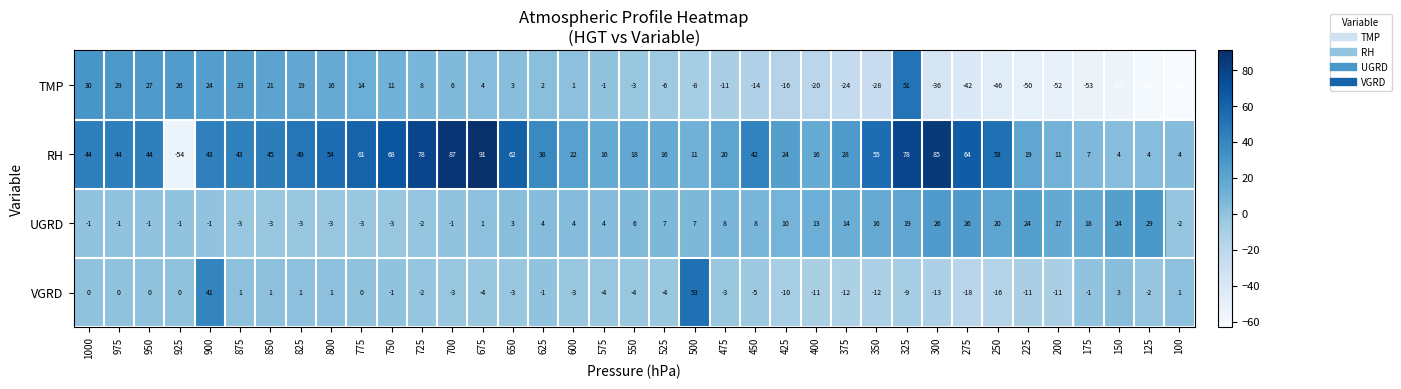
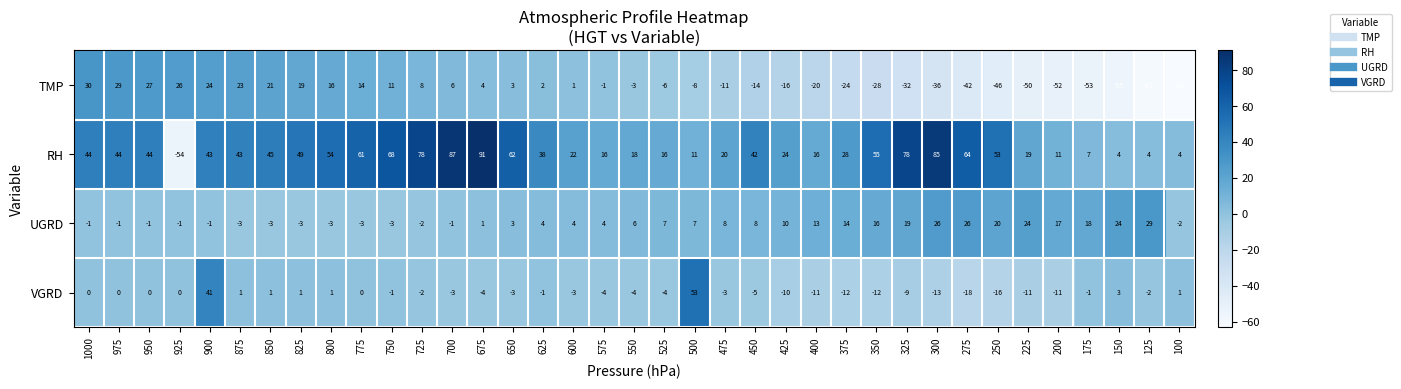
  {
    "TMP": {
      "1000": 30,
      "975": 29,
      "950": 27,
      "925": 26,
      "900": 24,
      "875": 23,
      "850": 21,
      "825": 19,
      "800": 16,
      "775": 14,
      "750": 11,
      "725": 8,
      "700": 6,
      "675": 4,
      "650": 3,
      "625": 2,
      "600": 1,
      "575": -1,
      "550": -3,
      "525": -6,
      "500": -8,
      "475": -11,
      "450": -14,
      "425": -16,
      "400": -20,
      "375": -24,
      "350": -28,
-     "325": 51,
+     "325": -32,
      "300": -36,
      "275": -42,
      "250": -46,
      "225": -50,
      "200": -52,
      "175": -53
    },
    "RH": {
      "1000": 44,
      "975": 44,
      "950": 44,
      "925": -54,
      "900": 43,
      "875": 43,
      "850": 45,
      "825": 49,
      "800": 54,
      "775": 61,
      "750": 68,
      "725": 78,
      "700": 87,
      "675": 91,
      "650": 62,
      "625": 38,
      "600": 22,
      "575": 16,
      "550": 18,
      "525": 16,
      "500": 11,
      "475": 20,
      "450": 42,
      "425": 24,
      "400": 16,
      "375": 28,
      "350": 55,
      "325": 78,
      "300": 85,
      "275": 64,
      "250": 53,
      "225": 19,
      "200": 11,
      "175": 7,
      "150": 4,
      "125": 4,
      "100": 4
    },
    "UGRD": {
      "1000": -1,
      "975": -1,
      "950": -1,
      "925": -1,
      "900": -1,
      "875": -3,
      "850": -3,
      "825": -3,
      "800": -3,
      "775": -3,
      "750": -3,
      "725": -2,
      "700": -1,
      "675": 1,
      "650": 3,
      "625": 4,
      "600": 4,
      "575": 4,
      "550": 6,
      "525": 7,
      "500": 7,
      "475": 8,
      "450": 8,
      "425": 10,
      "400": 13,
      "375": 14,
      "350": 16,
      "325": 19,
      "300": 26,
      "275": 26,
      "250": 20,
      "225": 24,
      "200": 17,
      "175": 18,
      "150": 24,
      "125": 29,
      "100": -2
    },
    "VGRD": {
      "1000": 0,
      "975": 0,
      "950": 0,
      "925": 0,
      "900": 41,
      "875": 1,
      "850": 1,
      "825": 1,
      "800": 1,
      "775": 0,
      "750": -1,
      "725": -2,
      "700": -3,
      "675": -4,
      "650": -3,
      "625": -1,
      "600": -3,
      "575": -4,
      "550": -4,
      "525": -4,
      "500": 53,
      "475": -3,
      "450": -5,
      "425": -10,
      "400": -11,
      "375": -12,
      "350": -12,
      "325": -9,
      "300": -13,
      "275": -18,
      "250": -16,
      "225": -11,
      "200": -11,
      "175": -1,
      "150": 3,
      "125": -2,
      "100": 1
    }
  }
